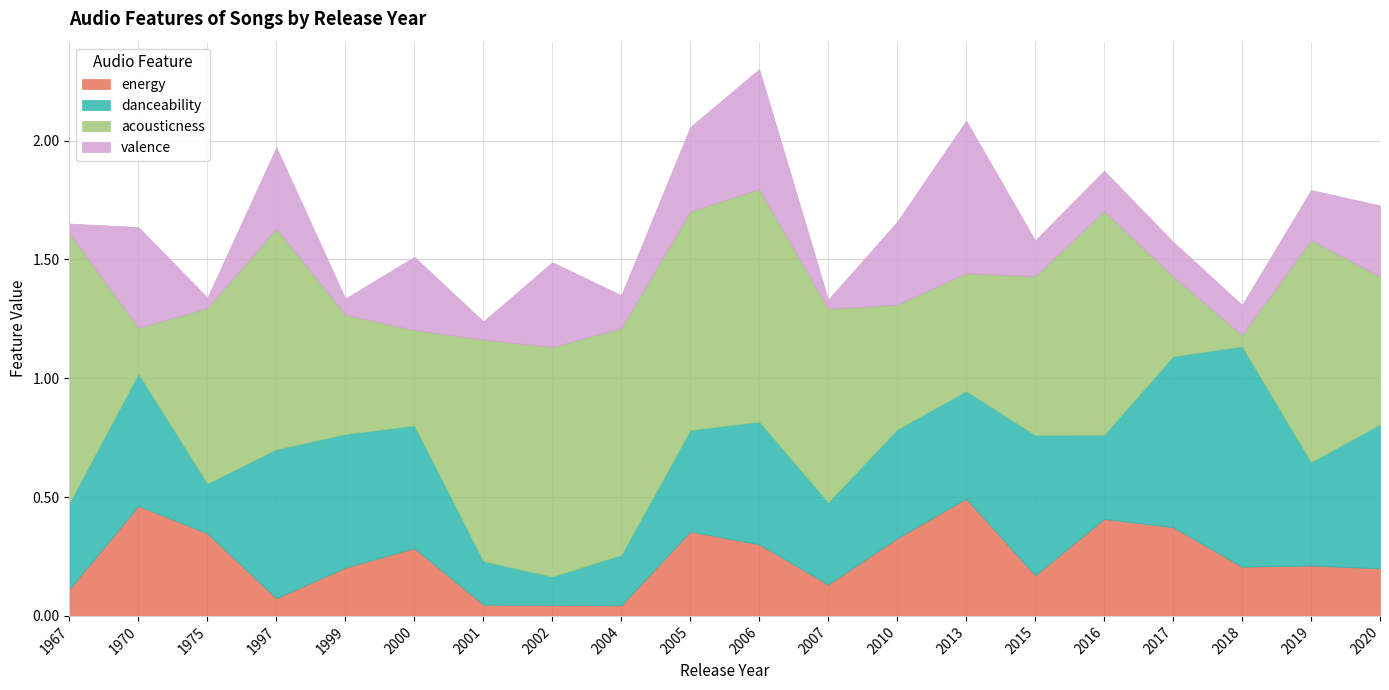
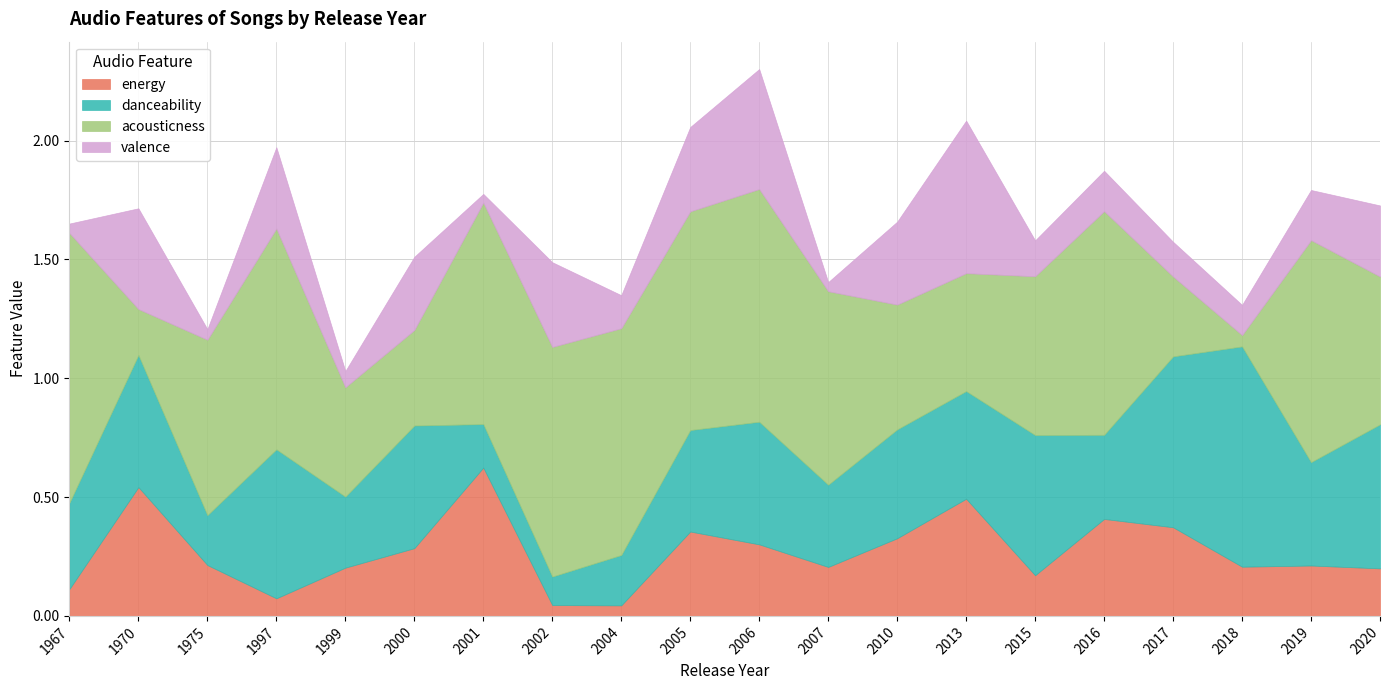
  {
    "energy": {
      "1967": 0.11,
-     "1970": 0.46,
-     "1975": 0.35,
+     "1970": 0.54,
+     "1975": 0.21,
      "1997": 0.07,
      "1999": 0.20,
      "2000": 0.29,
-     "2001": 0.05,
+     "2001": 0.62,
      "2002": 0.05,
      "2004": 0.04,
      "2005": 0.36,
      "2006": 0.30,
-     "2007": 0.13,
+     "2007": 0.21,
      "2010": 0.33,
      "2013": 0.49,
      "2015": 0.17,
      "2016": 0.41,
      "2017": 0.37,
      "2018": 0.21,
      "2019": 0.21,
      "2020": 0.20
    },
    "danceability": {
      "1967": 0.36,
      "1970": 0.56,
      "1975": 0.21,
      "1997": 0.63,
-     "1999": 0.56,
+     "1999": 0.30,
      "2000": 0.52,
      "2001": 0.18,
      "2002": 0.12,
      "2004": 0.21,
      "2005": 0.43,
      "2006": 0.52,
      "2007": 0.35,
      "2010": 0.46,
      "2013": 0.45,
      "2015": 0.59,
      "2016": 0.35,
      "2017": 0.72,
      "2018": 0.93,
      "2019": 0.44,
      "2020": 0.61
    },
    "acousticness": {
      "1967": 1.14,
      "1970": 0.19,
      "1975": 0.74,
      "1997": 0.93,
-     "1999": 0.50,
+     "1999": 0.46,
      "2000": 0.40,
      "2001": 0.93,
      "2002": 0.97,
      "2004": 0.95,
      "2005": 0.92,
      "2006": 0.98,
      "2007": 0.81,
      "2010": 0.52,
      "2013": 0.50,
      "2015": 0.67,
      "2016": 0.94,
      "2017": 0.34,
      "2018": 0.05,
      "2019": 0.93,
      "2020": 0.62
    },
    "valence": {
      "1967": 0.04,
      "1970": 0.42,
      "1975": 0.04,
      "1997": 0.34,
      "1999": 0.07,
      "2000": 0.31,
-     "2001": 0.08,
+     "2001": 0.04,
      "2002": 0.36,
      "2004": 0.14,
      "2005": 0.36,
      "2006": 0.50,
      "2007": 0.04,
      "2010": 0.35,
      "2013": 0.64,
      "2015": 0.15,
      "2016": 0.17,
      "2017": 0.15,
      "2018": 0.13,
      "2019": 0.21,
      "2020": 0.30
    }
  }
